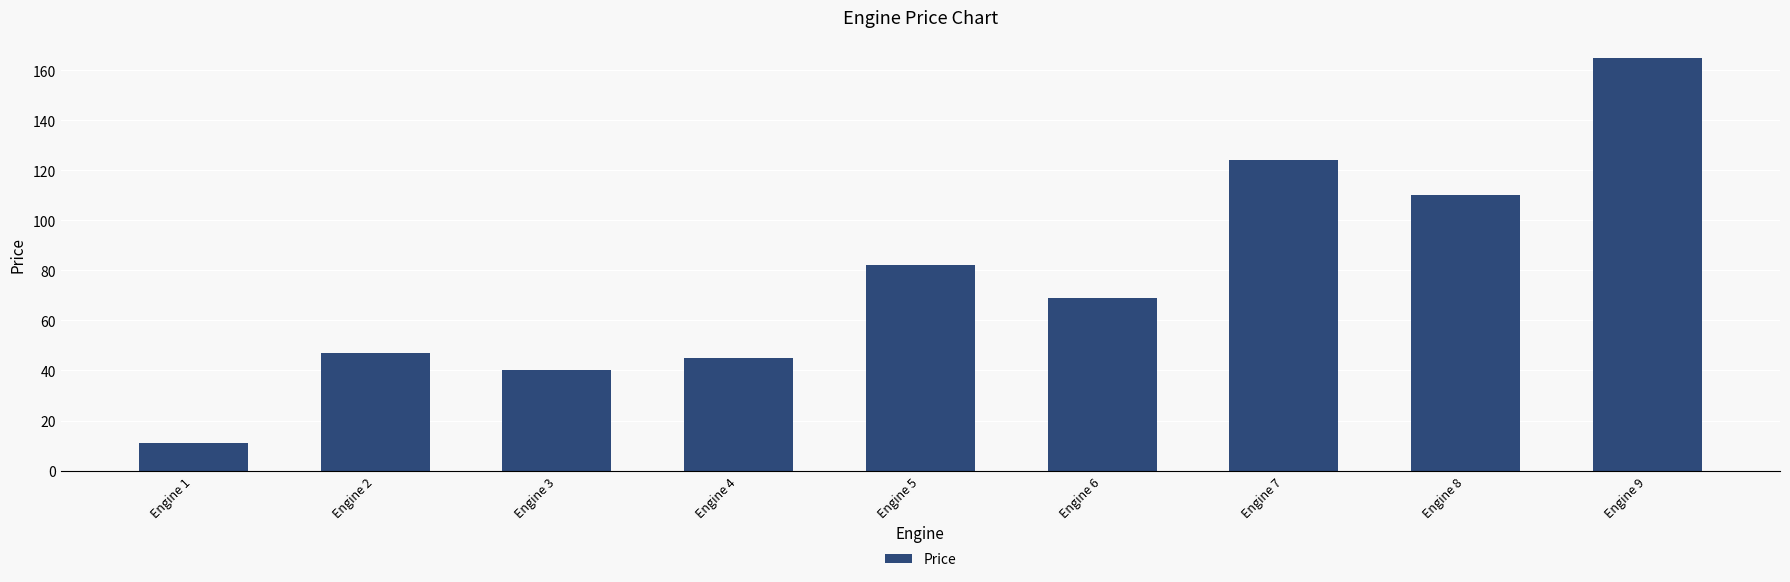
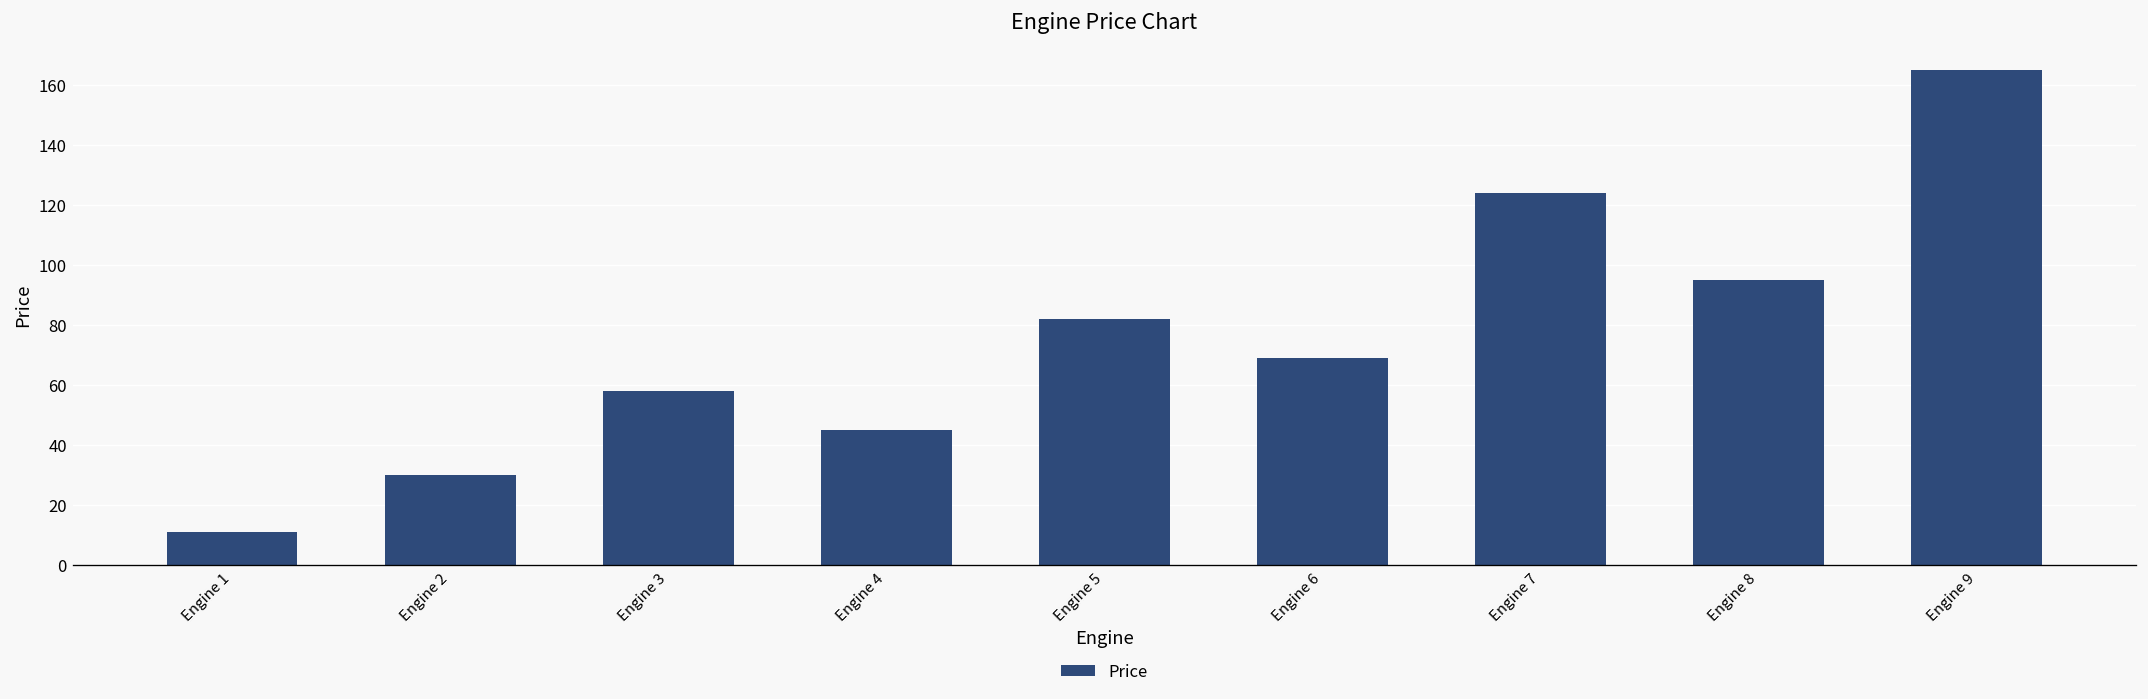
  {
    "Engine 1": 11,
-   "Engine 2": 47,
-   "Engine 3": 40,
+   "Engine 2": 30,
+   "Engine 3": 58,
    "Engine 4": 45,
    "Engine 5": 82,
    "Engine 6": 69,
    "Engine 7": 124,
-   "Engine 8": 110,
+   "Engine 8": 95,
    "Engine 9": 165
  }
